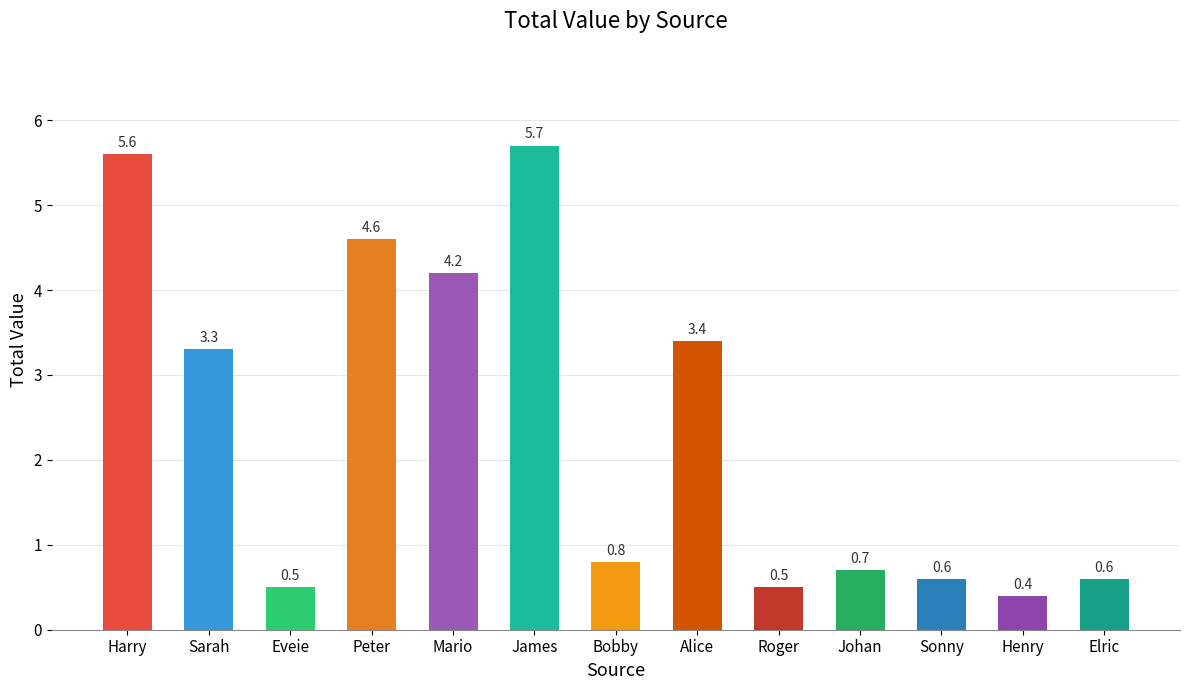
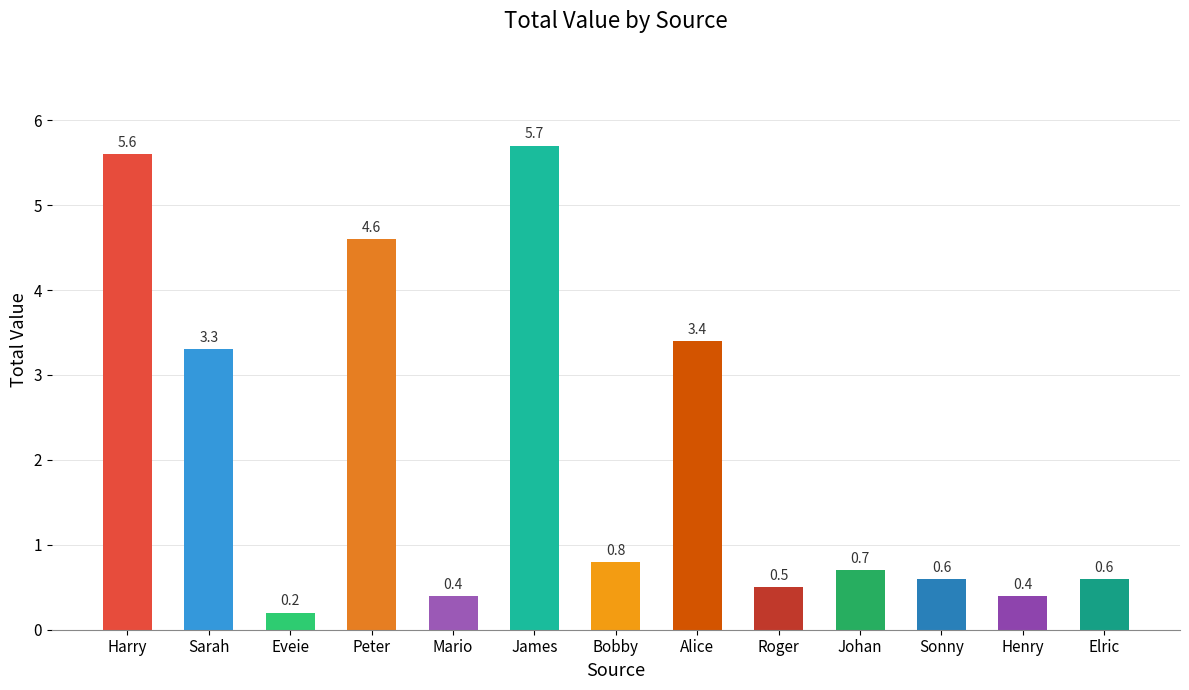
  {
    "Harry": 5.6,
    "Sarah": 3.3,
-   "Eveie": 0.5,
+   "Eveie": 0.2,
    "Peter": 4.6,
-   "Mario": 4.2,
+   "Mario": 0.4,
    "James": 5.7,
    "Bobby": 0.8,
    "Alice": 3.4,
    "Roger": 0.5,
    "Johan": 0.7,
    "Sonny": 0.6,
    "Henry": 0.4,
    "Elric": 0.6
  }
